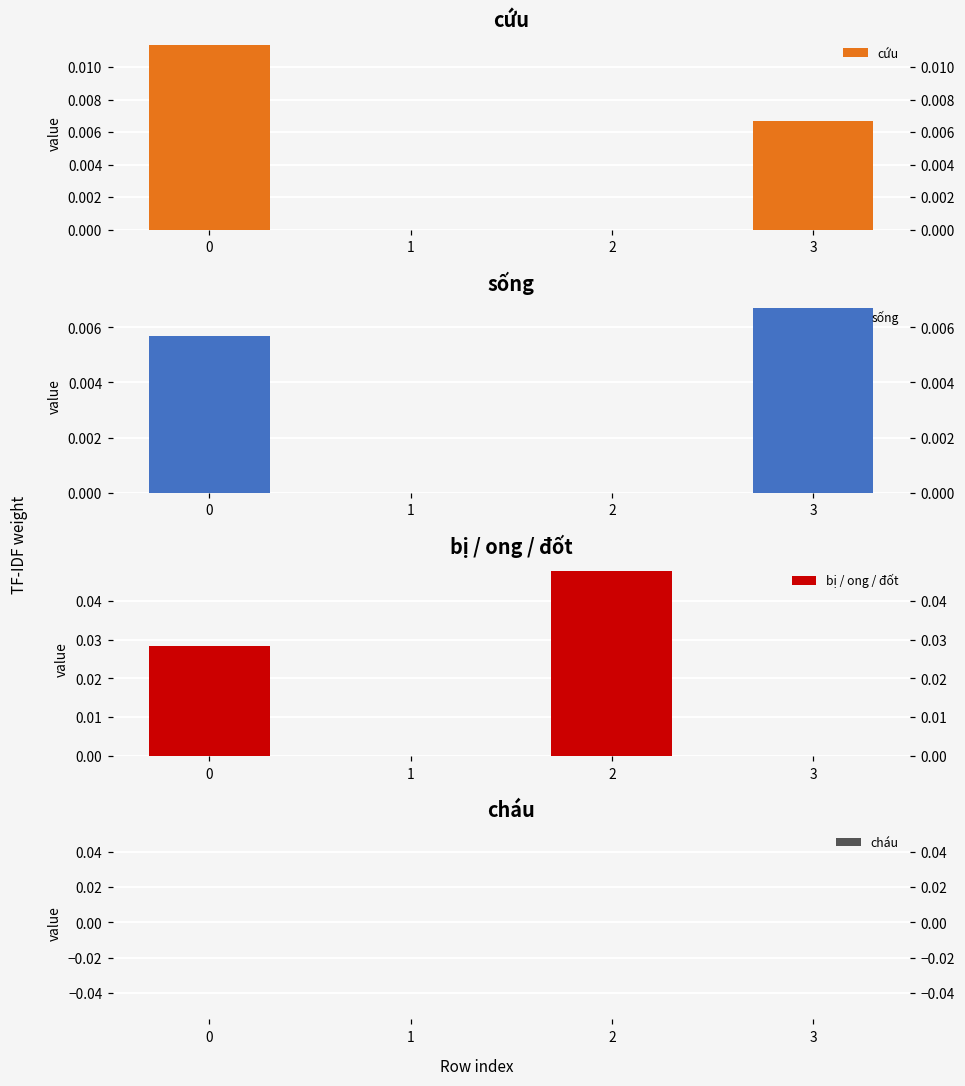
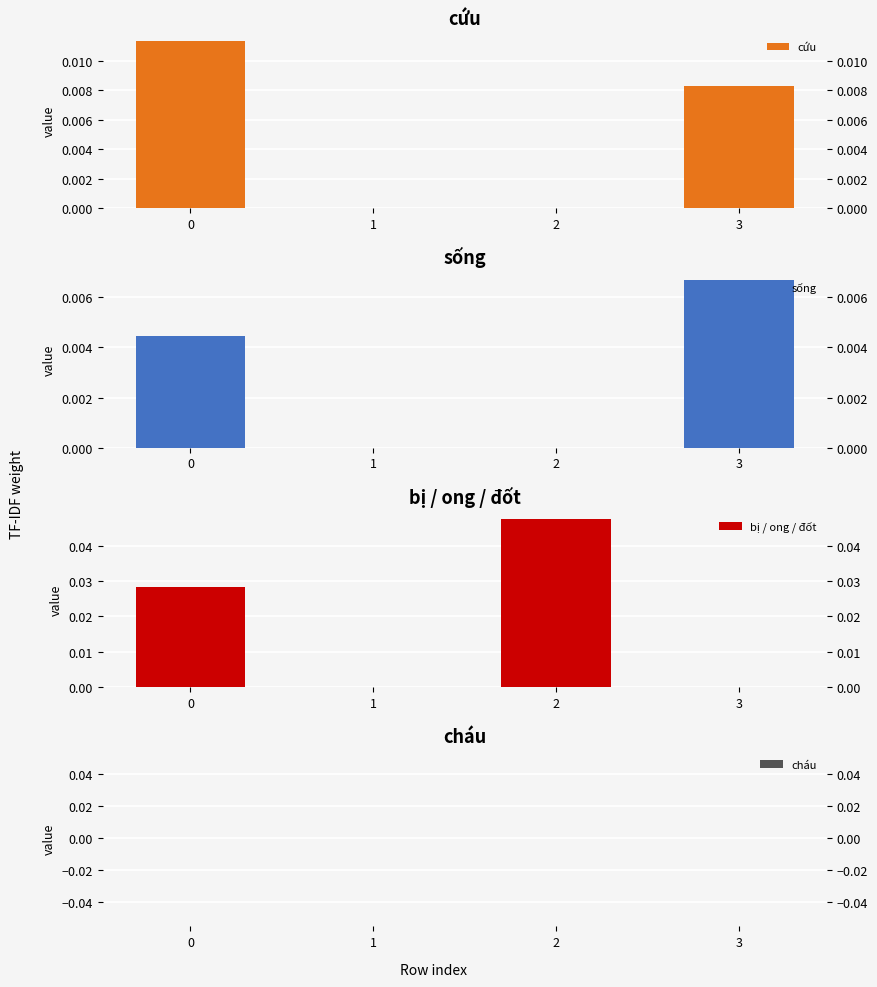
  {
    "cứu": {
      "0": 0.0114,
      "1": 0.0000,
      "2": 0.0000,
-     "3": 0.0067
+     "3": 0.0083
    },
    "sống": {
-     "0": 0.0057,
+     "0": 0.0044,
      "1": 0.0000,
      "2": 0.0000,
      "3": 0.0067
    },
    "bị / ong / đốt": {
      "0": 0.028,
      "1": 0.000,
      "2": 0.048,
      "3": 0.000
    },
    "cháu": {
      "0": 0.000,
      "1": 0.000,
      "2": 0.000,
      "3": 0.000
    }
  }
